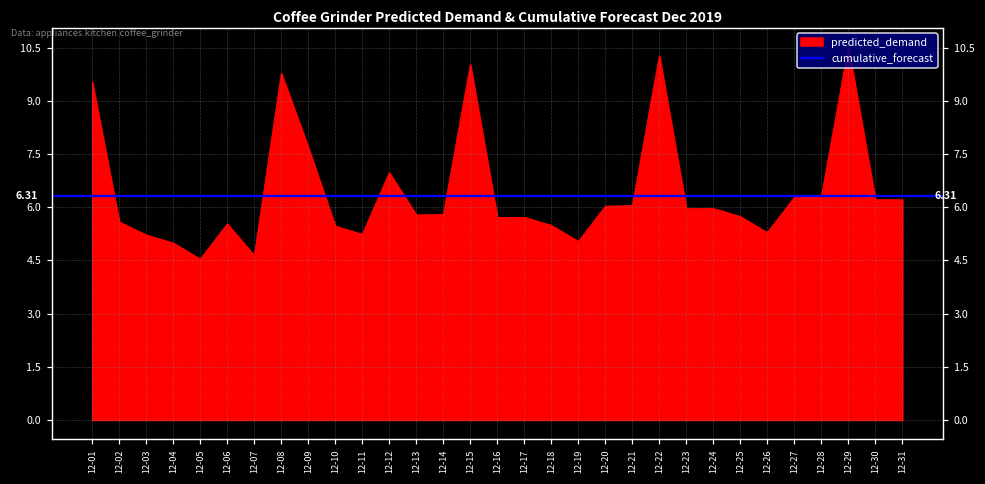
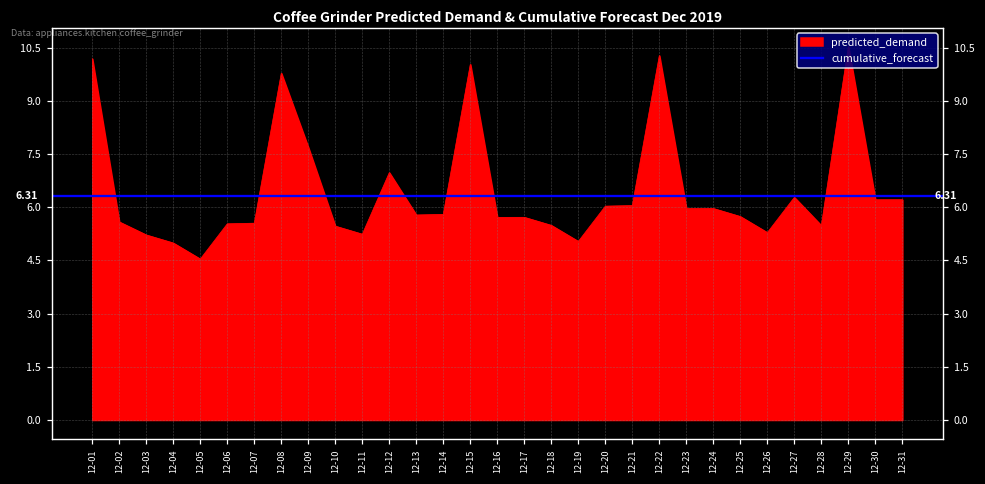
  {
-   "12-01": 9.5,
+   "12-01": 10.2,
    "12-02": 5.6,
    "12-03": 5.2,
    "12-04": 5.0,
    "12-05": 4.5,
    "12-06": 5.5,
-   "12-07": 4.6,
+   "12-07": 5.6,
    "12-08": 9.8,
    "12-09": 7.7,
    "12-10": 5.5,
    "12-11": 5.2,
    "12-12": 7.0,
    "12-13": 5.8,
    "12-14": 5.8,
    "12-15": 10.0,
    "12-16": 5.7,
    "12-17": 5.7,
    "12-18": 5.5,
    "12-19": 5.0,
    "12-20": 6.0,
    "12-21": 6.0,
    "12-22": 10.3,
    "12-23": 6.0,
    "12-24": 6.0,
    "12-25": 5.7,
    "12-26": 5.3,
    "12-27": 6.3,
-   "12-28": 6.3,
+   "12-28": 5.5,
    "12-30": 6.2,
    "12-31": 6.2
  }
